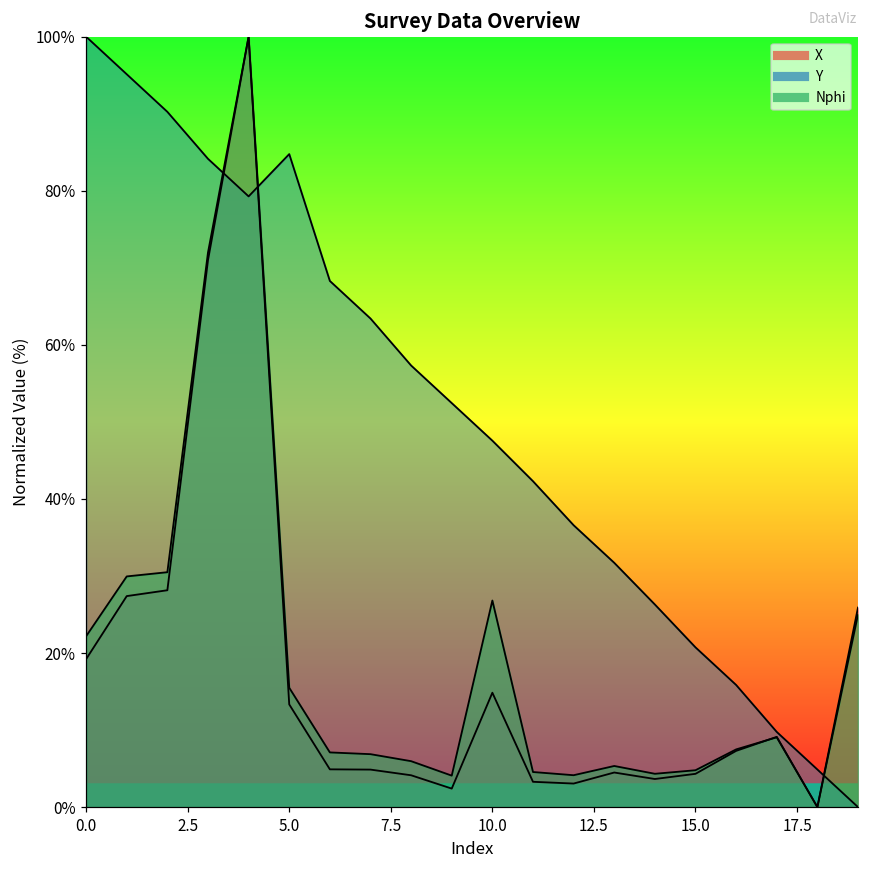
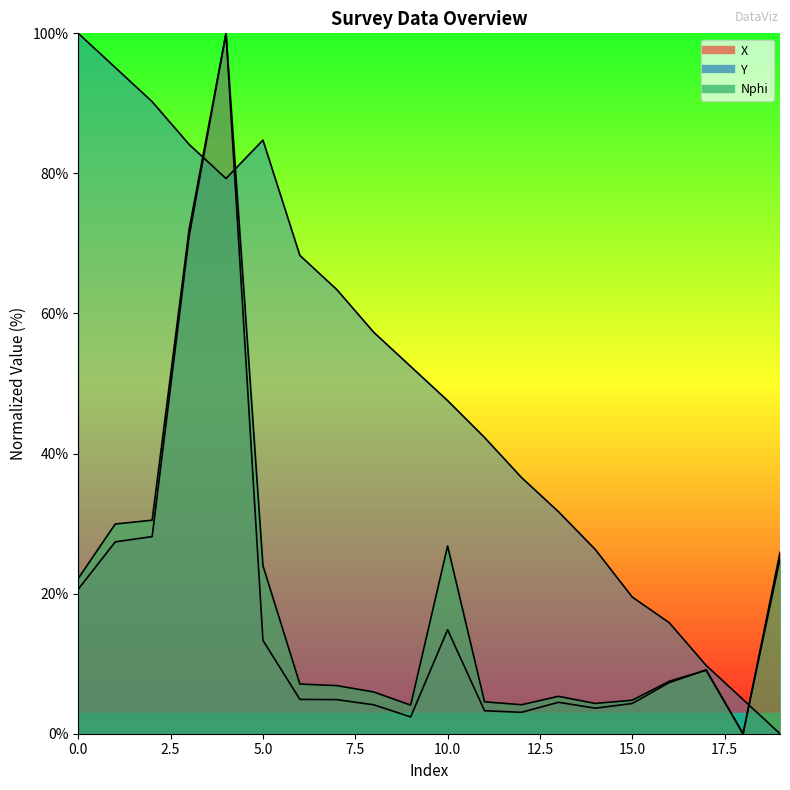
  {
    "X": {
-     "0.0": "19%",
+     "0.0": "21%",
      "5.0": "13%",
      "10.0": "15%",
      "15.0": "4%"
    },
    "Y": {
      "0.0": "100%",
      "5.0": "85%",
      "10.0": "48%",
-     "15.0": "21%"
+     "15.0": "20%"
    },
    "Nphi": {
      "0.0": "22%",
-     "5.0": "15%",
+     "5.0": "24%",
      "10.0": "27%",
      "15.0": "5%"
    }
  }
